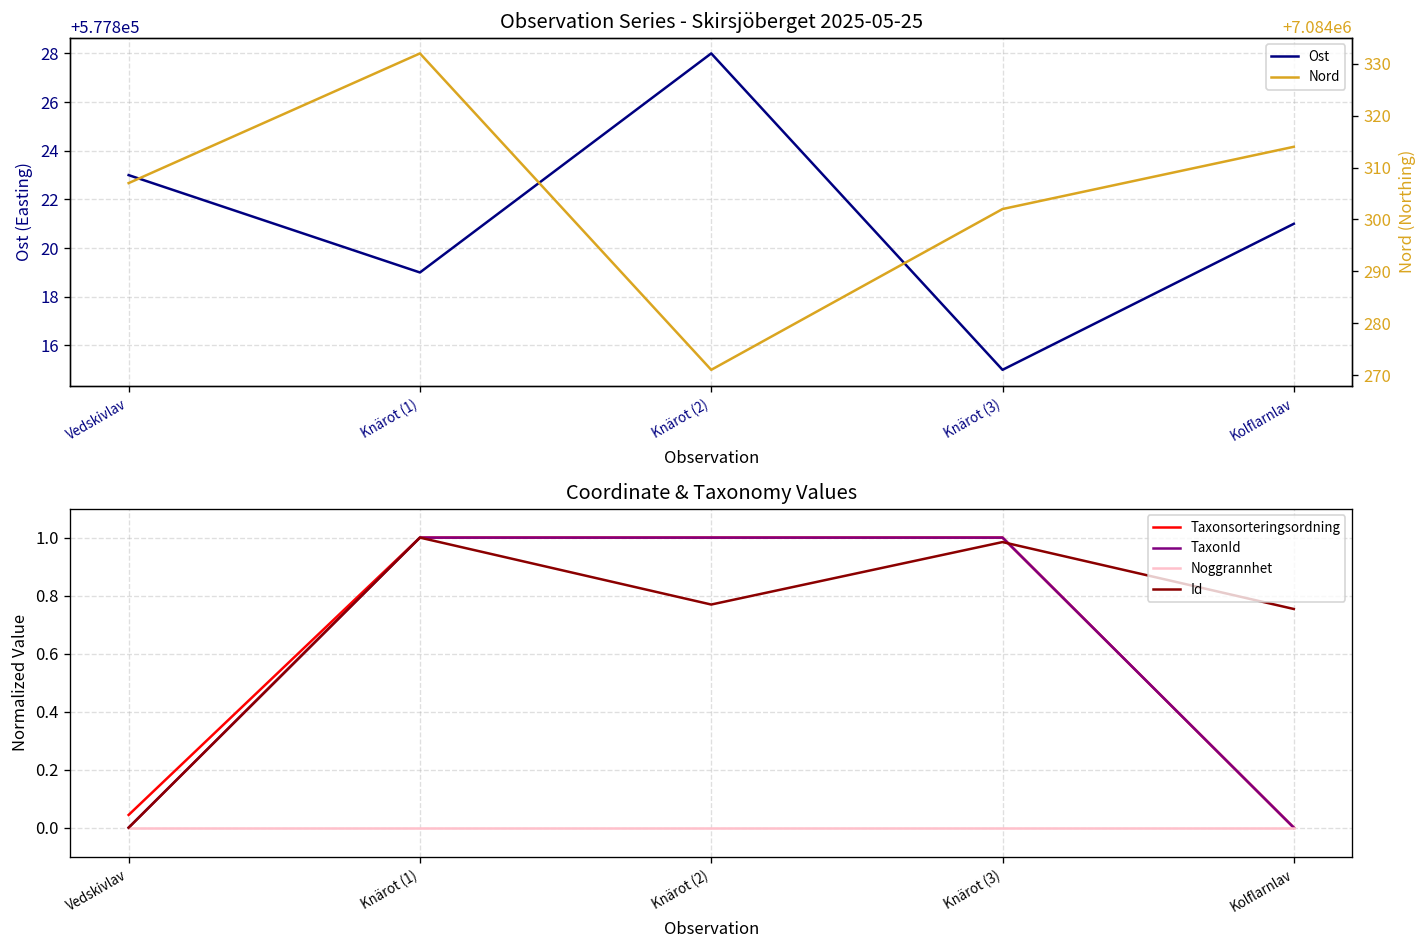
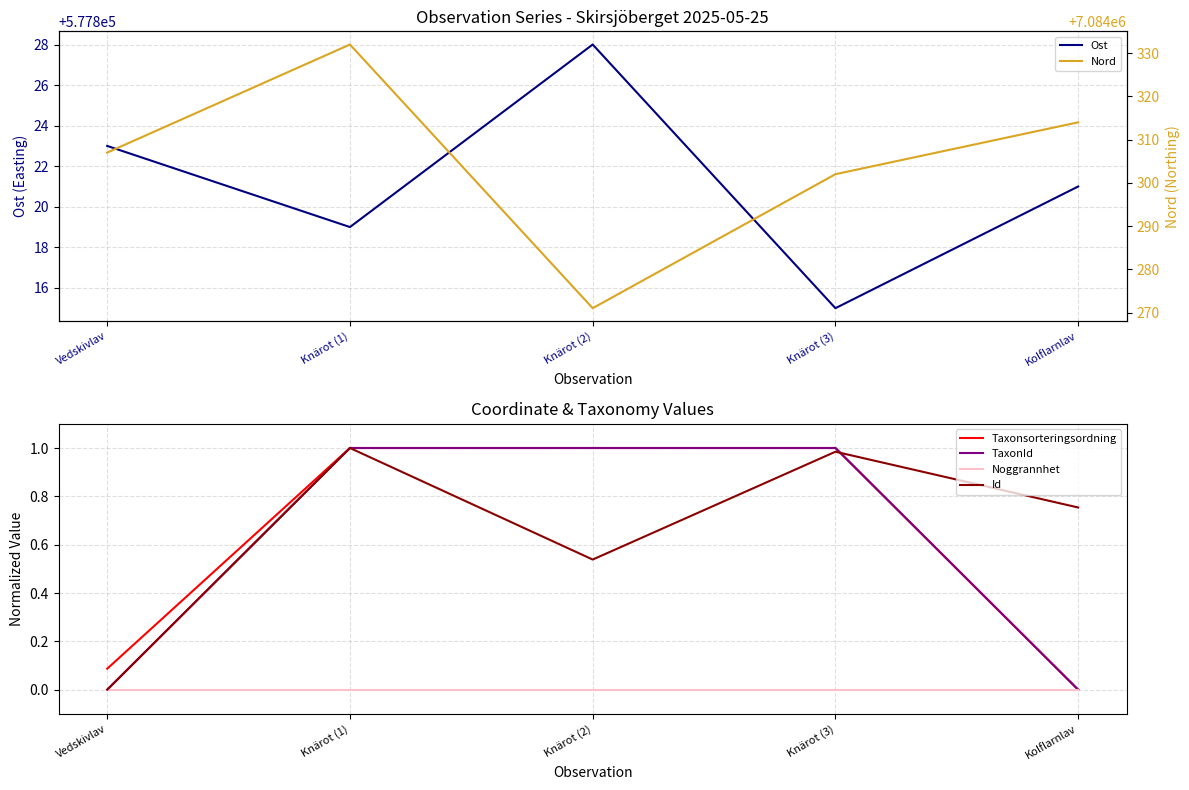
  {
    "Coordinate & Taxonomy Values": {
      "Taxonsorteringsordning": {
-       "Vedskivlav": 0.04
+       "Vedskivlav": 0.09
      },
      "Noggrannhet": {
        "Knärot (1)": 0.00,
        "Knärot (2)": 0.00,
        "Knärot (3)": 0.00
      },
      "Id": {
-       "Knärot (2)": 0.77,
+       "Knärot (2)": 0.54,
        "Knärot (3)": 0.98,
        "Kolflarnlav": 0.75
      }
    }
  }
